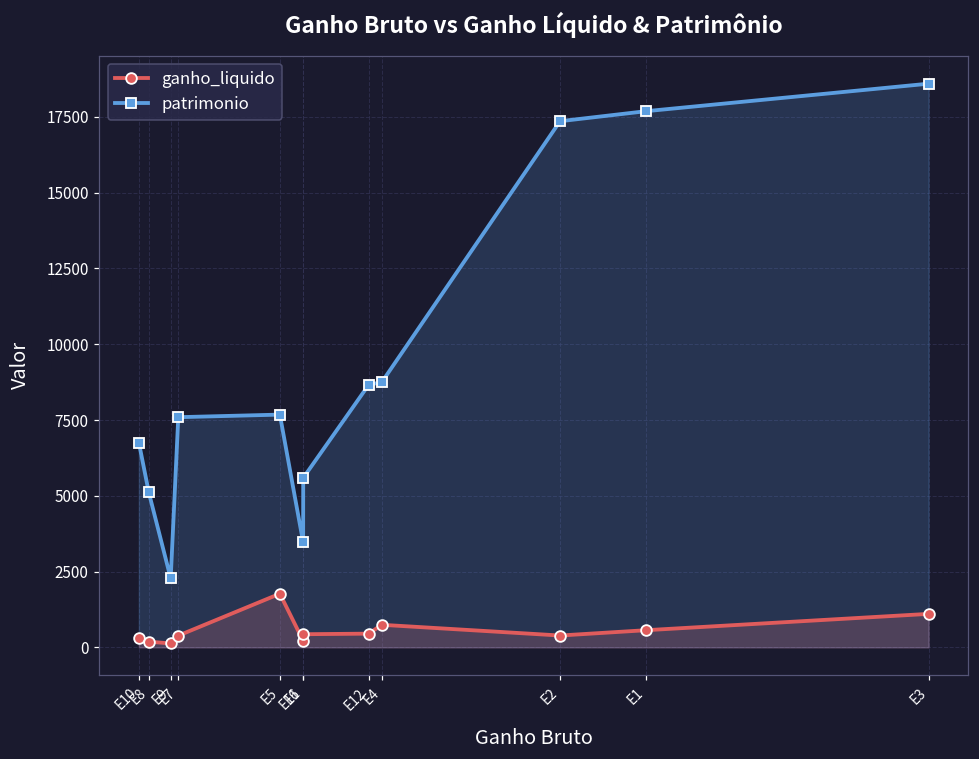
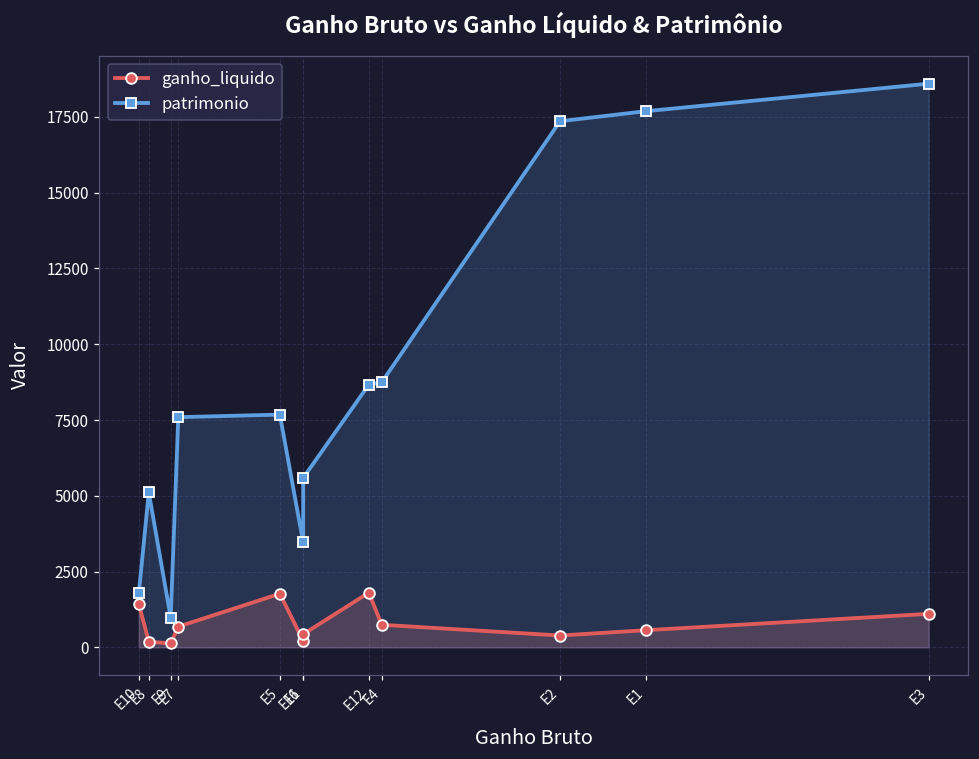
  {
    "ganho_liquido": {
-     "E10": 300,
+     "E10": 1400,
      "E8": 200,
      "E9": 100,
-     "E7": 400,
+     "E7": 700,
      "E5": 1800,
      "E6": 200,
      "E11": 400,
-     "E12": 500,
+     "E12": 1800,
      "E4": 700,
      "E2": 400,
      "E1": 600,
      "E3": 1100
    },
    "patrimonio": {
-     "E10": 6800,
+     "E10": 1800,
      "E8": 5100,
-     "E9": 2300,
+     "E9": 1000,
      "E7": 7600,
      "E5": 7700,
      "E6": 3500,
      "E11": 5600,
      "E12": 8700,
      "E4": 8700,
      "E2": 17400,
      "E1": 17700,
      "E3": 18600
    }
  }
